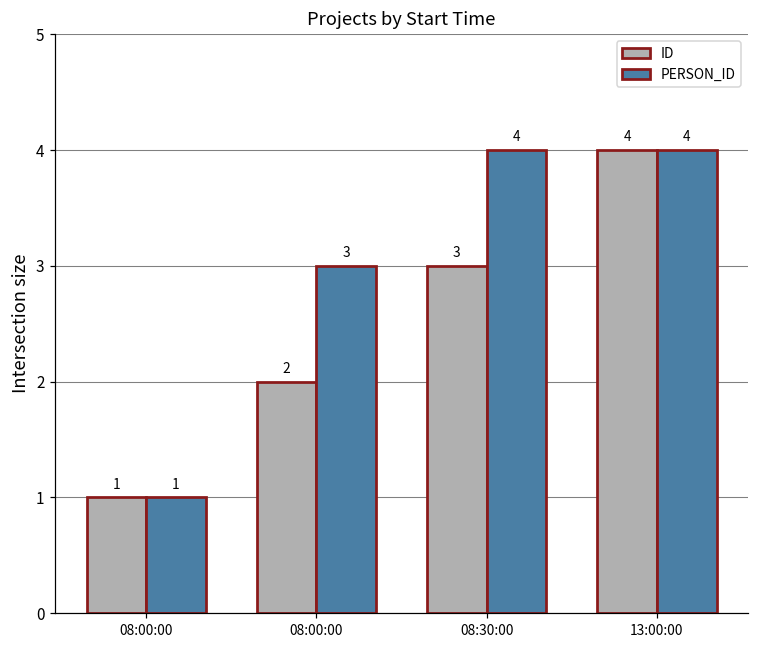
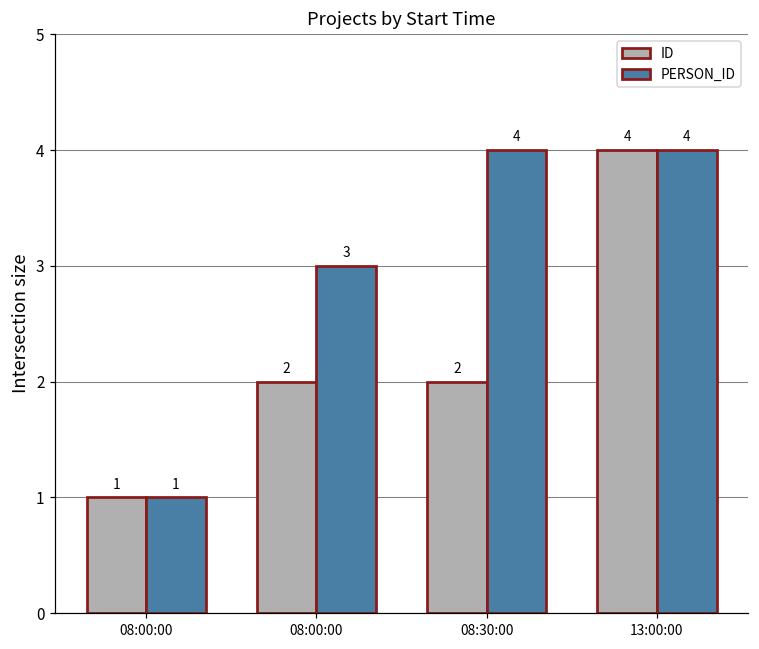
  {
    "ID": {
-     "08:30:00": 3,
+     "08:30:00": 2,
      "13:00:00": 4
    },
    "PERSON_ID": {
      "08:30:00": 4,
      "13:00:00": 4
    }
  }
